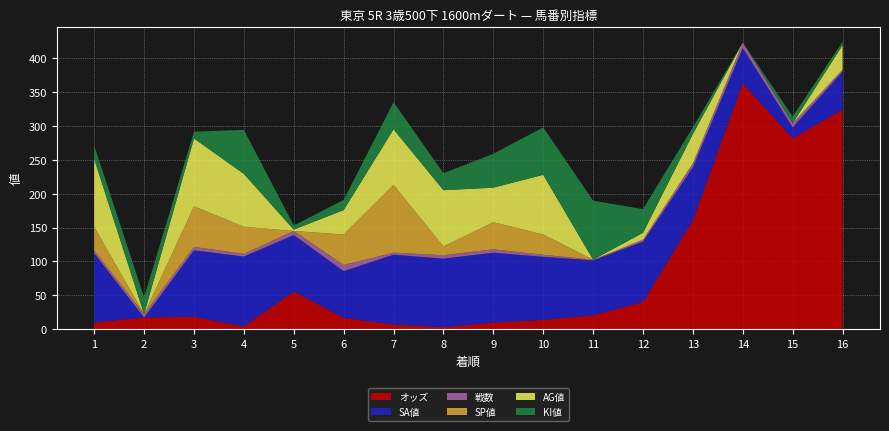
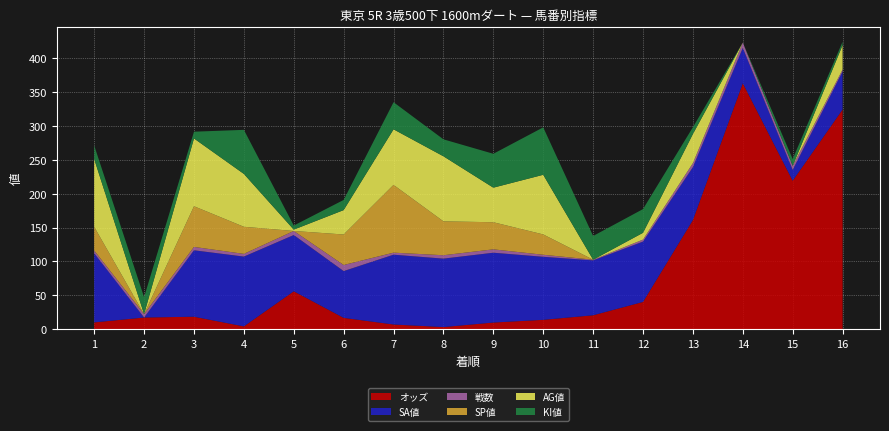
  {
    "オッズ": {
      "1": 10,
      "3": 20,
      "4": 0,
      "5": 60,
      "6": 20,
      "7": 10,
      "9": 10,
      "10": 10,
      "11": 20,
      "12": 40,
      "13": 160,
      "14": 360,
-     "15": 280,
+     "15": 220,
      "16": 320
    },
    "SA値": {
      "1": 100,
      "3": 100,
      "4": 100,
      "5": 80,
      "6": 70,
      "8": 100,
      "9": 100,
      "13": 80,
      "14": 50,
      "15": 20
    },
    "戦数": {
      "1": 0,
      "3": 10,
      "4": 0,
      "6": 10,
      "8": 10,
      "9": 10
    },
    "SP値": {
      "1": 40,
      "3": 60,
      "4": 40,
      "6": 40,
      "7": 100,
-     "8": 10,
+     "8": 50,
      "9": 40,
      "10": 30
    },
    "AG値": {
      "1": 100,
      "3": 100,
      "4": 80,
      "6": 40,
      "7": 80,
-     "8": 80,
+     "8": 100,
      "9": 50,
      "10": 90,
      "12": 10,
      "13": 40,
      "16": 40
    },
    "KI値": {
      "1": 20,
      "2": 30,
      "3": 10,
      "4": 70,
      "5": 10,
      "6": 20,
      "7": 40,
      "8": 30,
      "9": 50,
      "10": 70,
-     "11": 90,
+     "11": 40,
      "12": 40,
      "13": 10,
      "15": 10,
      "16": 10
    }
  }
